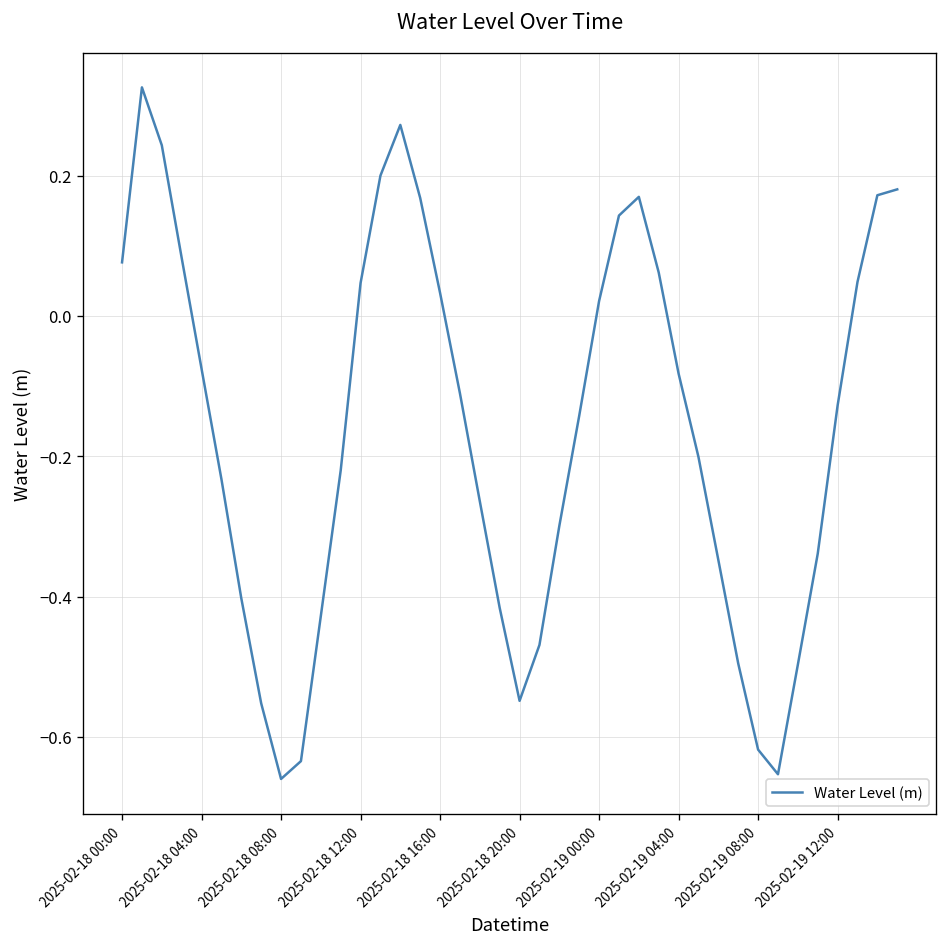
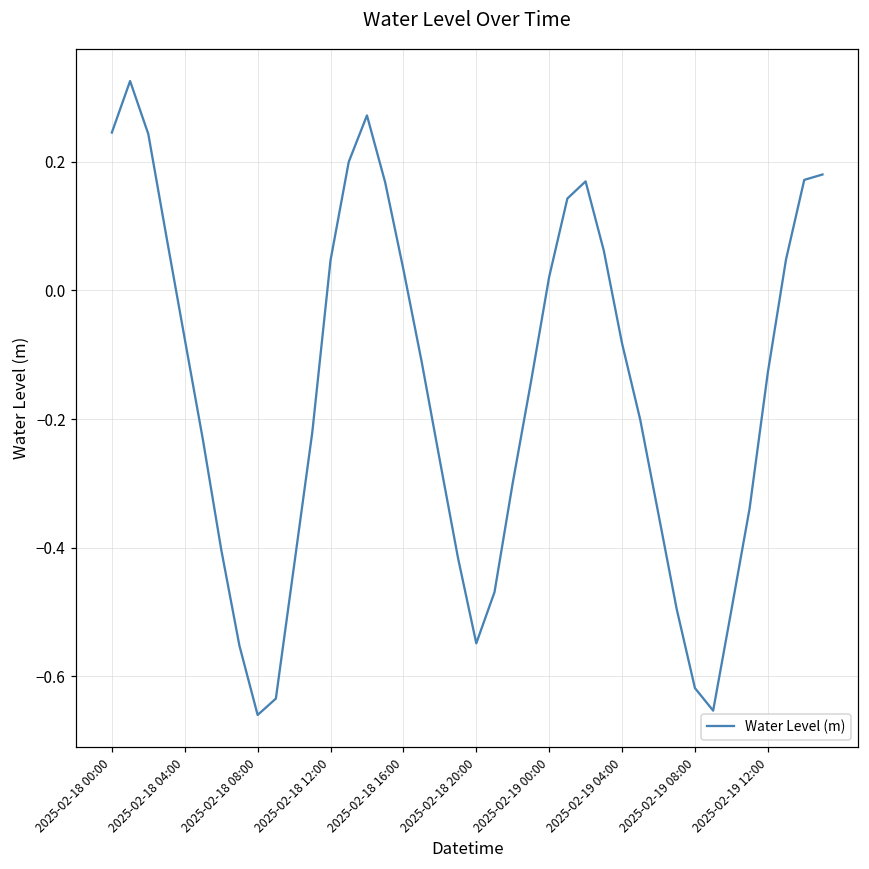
  {
-   "2025-02-18 00:00": 0.08,
+   "2025-02-18 00:00": 0.25,
    "2025-02-18 04:00": -0.08,
    "2025-02-18 08:00": -0.66,
    "2025-02-18 12:00": 0.05,
    "2025-02-18 16:00": 0.03,
    "2025-02-18 20:00": -0.55,
    "2025-02-19 00:00": 0.02,
    "2025-02-19 04:00": -0.08,
    "2025-02-19 08:00": -0.62,
    "2025-02-19 12:00": -0.13
  }
